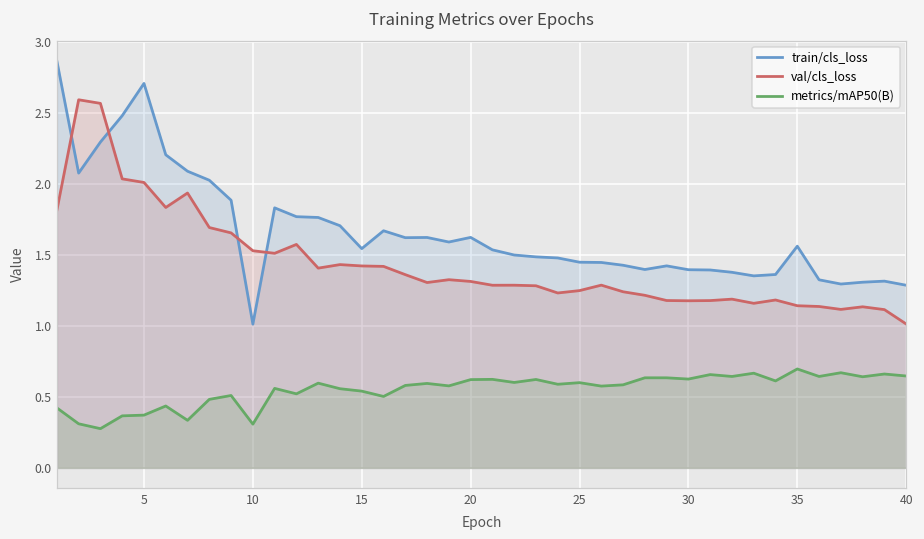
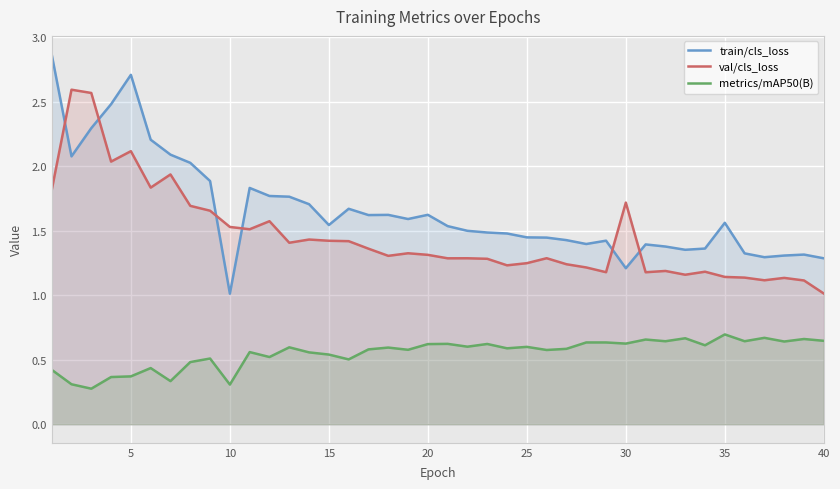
  {
    "train/cls_loss": {
      "5": 2.71,
      "10": 1.01,
      "15": 1.54,
      "20": 1.62,
      "25": 1.45,
-     "30": 1.39,
+     "30": 1.21,
      "35": 1.56,
      "40": 1.29
    },
    "val/cls_loss": {
-     "5": 2.01,
+     "5": 2.12,
      "10": 1.53,
      "15": 1.42,
      "20": 1.31,
      "25": 1.25,
-     "30": 1.18,
+     "30": 1.72,
      "35": 1.14,
      "40": 1.01
    },
    "metrics/mAP50(B)": {
      "5": 0.37,
      "10": 0.31,
      "15": 0.54,
      "20": 0.62,
      "25": 0.60,
      "30": 0.63,
      "35": 0.70,
      "40": 0.65
    }
  }
